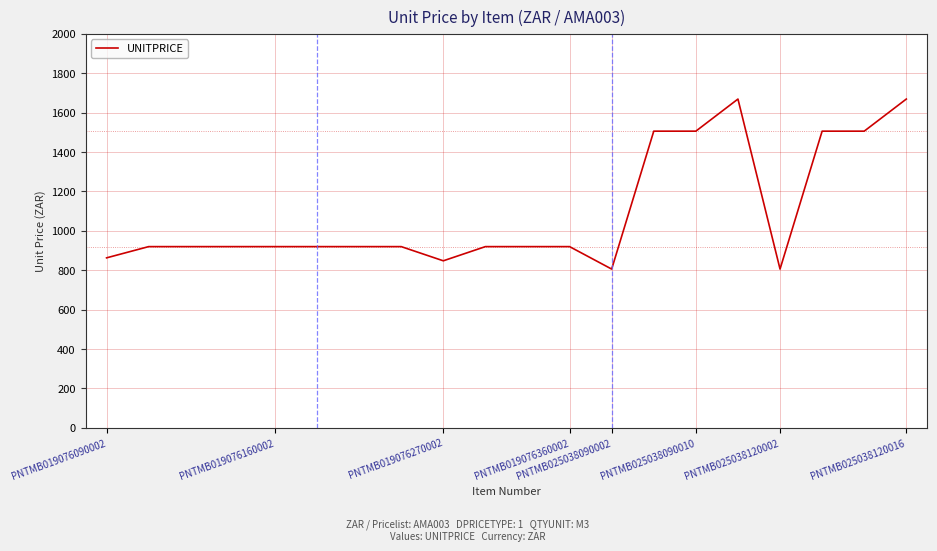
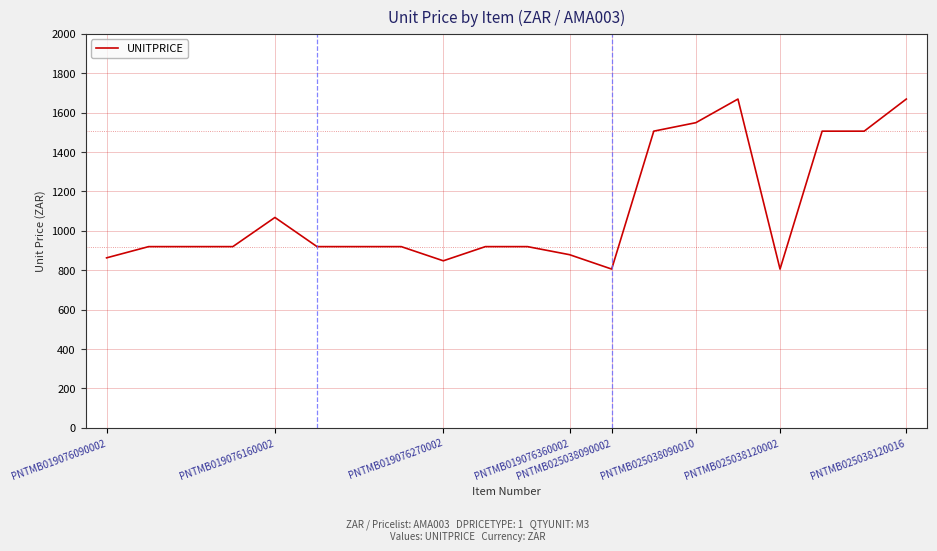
  {
    "PNTMB019076090002": 860,
-   "PNTMB019076160002": 920,
+   "PNTMB019076160002": 1070,
    "PNTMB019076270002": 850,
-   "PNTMB019076360002": 920,
+   "PNTMB019076360002": 880,
    "PNTMB025038090002": 810,
-   "PNTMB025038090010": 1510,
+   "PNTMB025038090010": 1550,
    "PNTMB025038120002": 810,
    "PNTMB025038120016": 1670
  }
